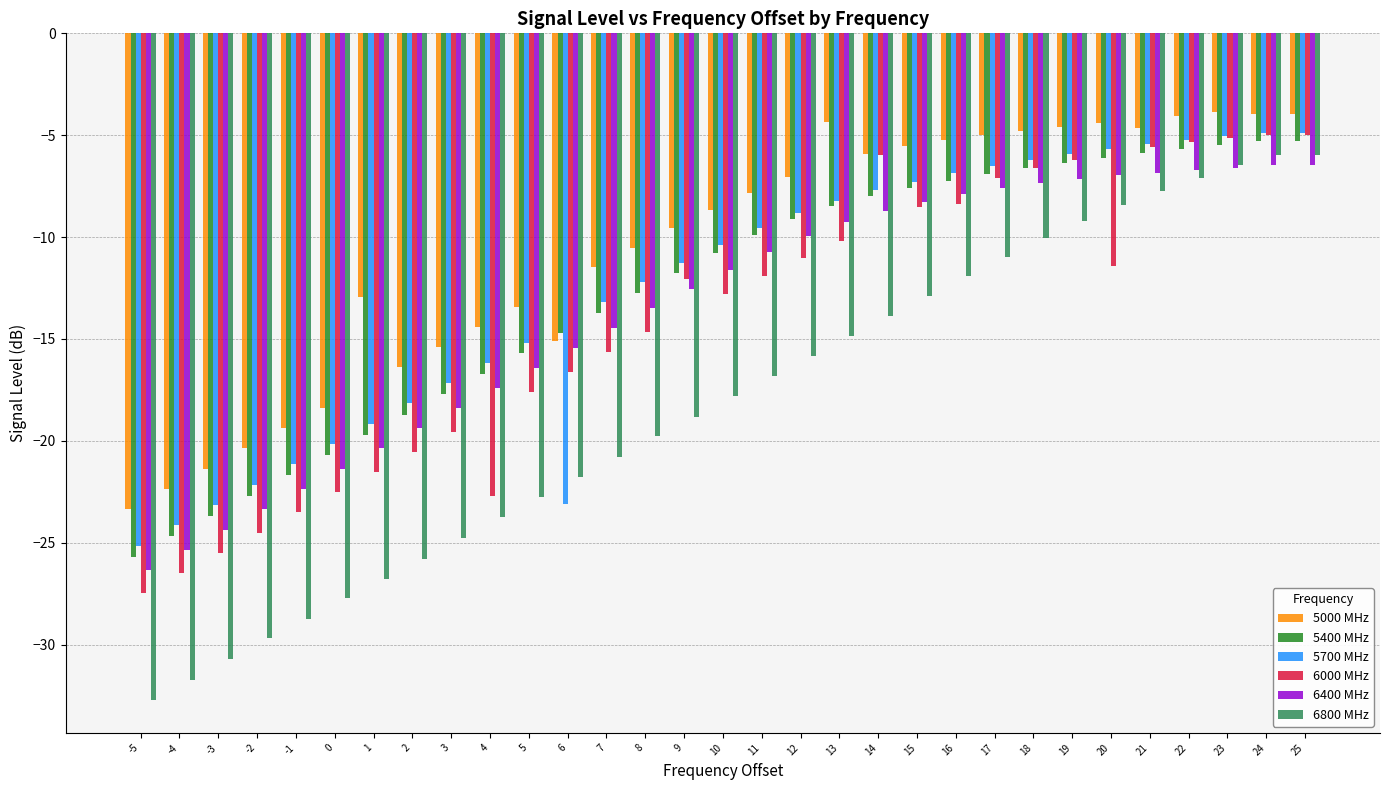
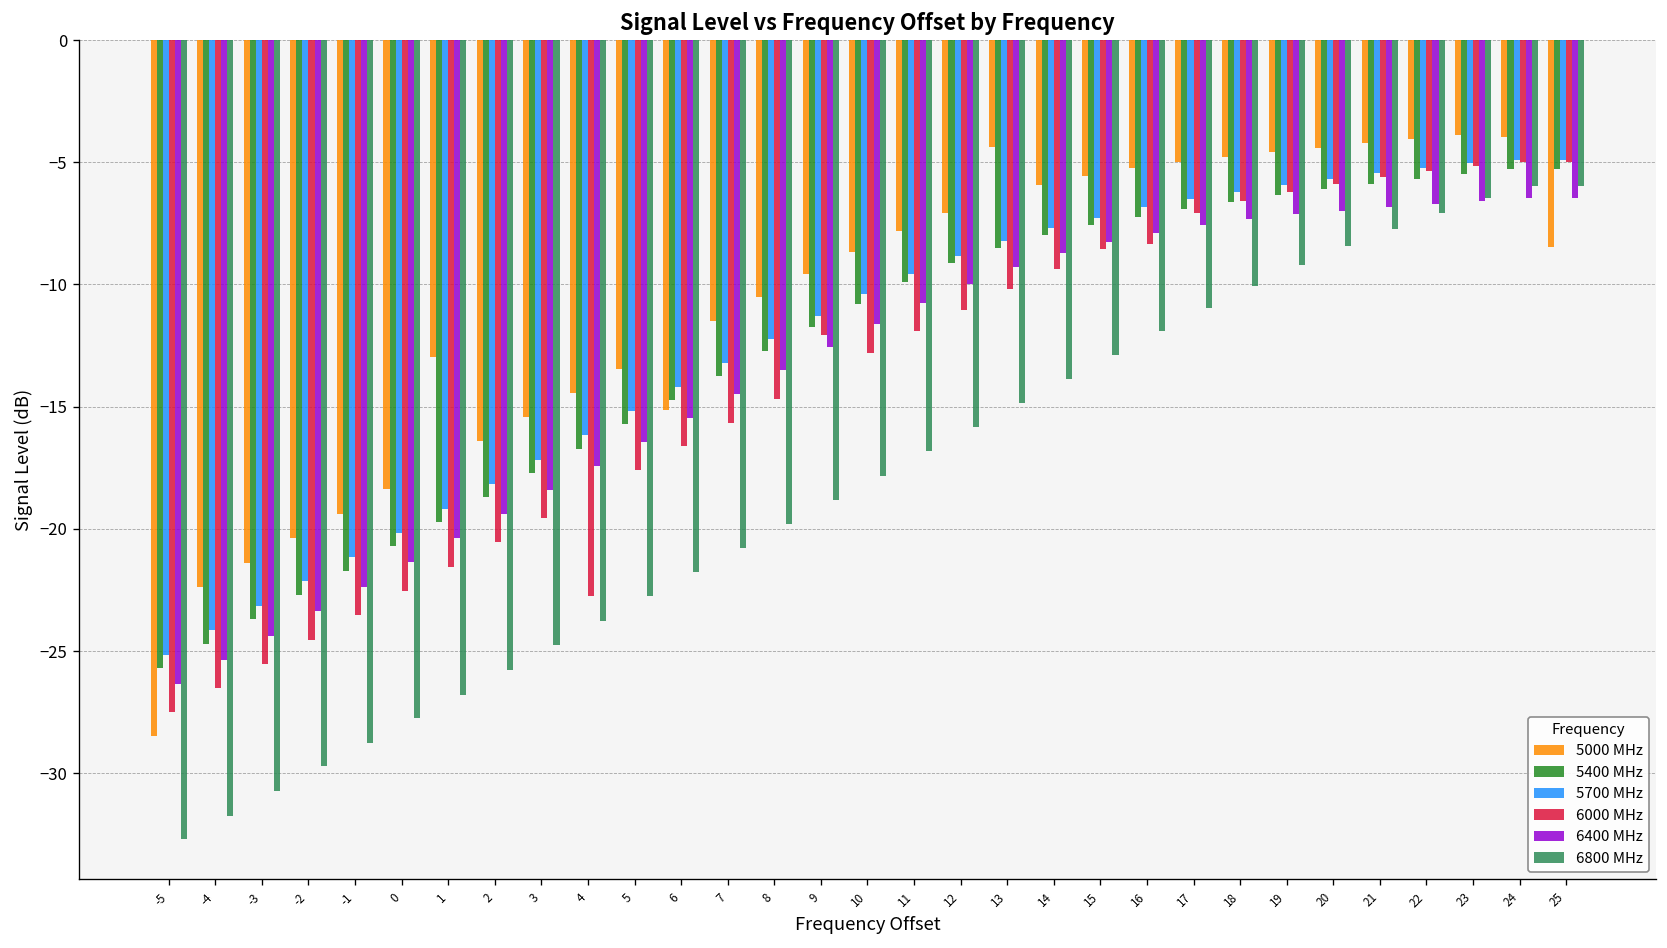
  {
    "5000 MHz": {
-     "-5": -23.4,
+     "-5": -28.5,
      "-4": -22.4,
      "-3": -21.4,
      "-2": -20.4,
      "-1": -19.4,
      "0": -18.4,
      "1": -13.0,
      "2": -16.4,
      "3": -15.4,
      "4": -14.4,
      "5": -13.4,
      "6": -15.1,
      "7": -11.5,
      "8": -10.5,
      "9": -9.6,
      "10": -8.7,
      "11": -7.8,
      "12": -7.1,
      "13": -4.4,
      "14": -5.9,
      "15": -5.5,
      "16": -5.2,
      "17": -5.0,
      "18": -4.8,
      "19": -4.6,
      "20": -4.4,
-     "21": -4.6,
+     "21": -4.2,
      "22": -4.1,
      "23": -3.9,
      "24": -4.0,
-     "25": -4.0
+     "25": -8.5
    },
    "5700 MHz": {
      "-5": -25.1,
      "-4": -24.1,
      "-3": -23.1,
      "-2": -22.1,
      "-1": -21.1,
      "0": -20.2,
      "1": -19.2,
      "2": -18.2,
      "3": -17.2,
      "4": -16.2,
      "5": -15.2,
-     "6": -23.1,
+     "6": -14.2,
      "7": -13.2,
      "8": -12.2,
      "9": -11.3,
      "10": -10.4,
      "11": -9.6,
      "12": -8.8,
      "13": -8.2,
      "14": -7.7,
      "15": -7.3,
      "16": -6.8,
      "17": -6.5,
      "18": -6.2,
      "19": -5.9,
      "20": -5.7,
      "21": -5.4,
      "22": -5.2,
      "23": -5.0,
      "24": -4.9,
      "25": -4.9
    },
    "6000 MHz": {
      "-5": -27.5,
      "-4": -26.5,
      "-3": -25.5,
      "-2": -24.5,
      "-1": -23.5,
      "0": -22.5,
      "1": -21.5,
      "2": -20.5,
      "3": -19.6,
      "4": -22.7,
      "5": -17.6,
      "6": -16.6,
      "7": -15.6,
      "8": -14.7,
      "9": -12.1,
      "10": -12.8,
      "11": -11.9,
      "12": -11.0,
      "13": -10.2,
-     "14": -5.9,
+     "14": -9.4,
      "15": -8.5,
      "16": -8.4,
      "17": -7.1,
      "18": -6.6,
      "19": -6.2,
-     "20": -11.4,
+     "20": -5.9,
      "21": -5.6,
      "22": -5.4,
      "23": -5.1,
      "24": -5.0,
      "25": -5.0
    },
    "6400 MHz": {
      "-5": -26.4,
      "-4": -25.4,
      "-3": -24.4,
      "-2": -23.4,
      "-1": -22.4,
      "0": -21.4,
      "1": -20.4,
      "2": -19.4,
      "3": -18.4,
      "4": -17.4,
      "5": -16.4,
      "6": -15.4,
      "7": -14.5,
      "8": -13.5,
      "9": -12.5,
      "10": -11.6,
      "11": -10.8,
      "12": -10.0,
      "13": -9.3,
      "14": -8.7,
      "15": -8.3,
      "16": -7.9,
      "17": -7.6,
      "18": -7.3,
      "19": -7.1,
      "20": -7.0,
      "21": -6.8,
      "22": -6.7,
      "23": -6.6,
      "24": -6.5,
      "25": -6.5
    }
  }
